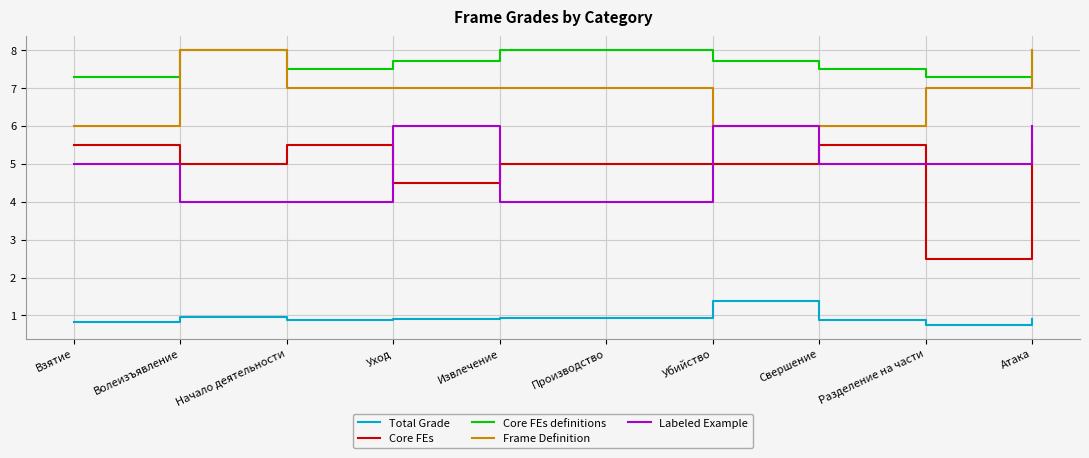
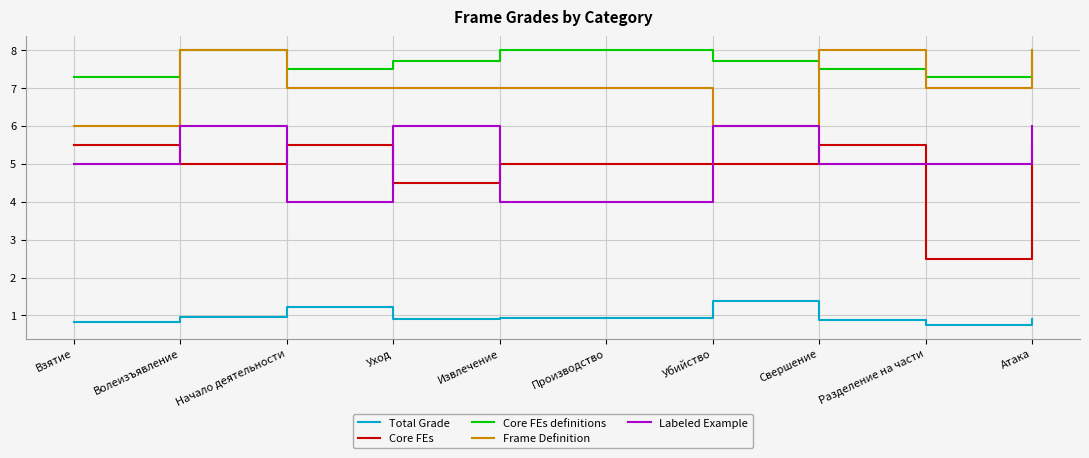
  {
    "Total Grade": {
      "Взятие": 0.8,
      "Волеизъявление": 1.0,
-     "Начало деятельности": 0.9,
+     "Начало деятельности": 1.2,
      "Уход": 0.9,
      "Извлечение": 0.9,
      "Производство": 0.9,
      "Убийство": 1.4,
      "Свершение": 0.9,
      "Разделение на части": 0.8,
      "Атака": 0.9
    },
    "Core FEs": {
      "Взятие": 5.5,
      "Волеизъявление": 5.0,
      "Начало деятельности": 5.5,
      "Уход": 4.5,
      "Извлечение": 5.0,
      "Производство": 5.0,
      "Убийство": 5.0,
      "Свершение": 5.5,
      "Разделение на части": 2.5,
      "Атака": 5.5
    },
    "Core FEs definitions": {
      "Взятие": 7.3,
      "Начало деятельности": 7.5,
      "Уход": 7.7,
      "Извлечение": 8.0,
      "Производство": 8.0,
      "Убийство": 7.7,
      "Свершение": 7.5,
      "Разделение на части": 7.3
    },
    "Frame Definition": {
      "Взятие": 6,
      "Начало деятельности": 7,
      "Уход": 7,
      "Извлечение": 7,
      "Производство": 7,
-     "Свершение": 6,
+     "Свершение": 8,
      "Разделение на части": 7
    },
    "Labeled Example": {
      "Взятие": 5,
-     "Волеизъявление": 4,
+     "Волеизъявление": 6,
      "Начало деятельности": 4,
      "Уход": 6,
      "Извлечение": 4,
      "Производство": 4,
      "Свершение": 5,
      "Разделение на части": 5,
      "Атака": 6
    }
  }
